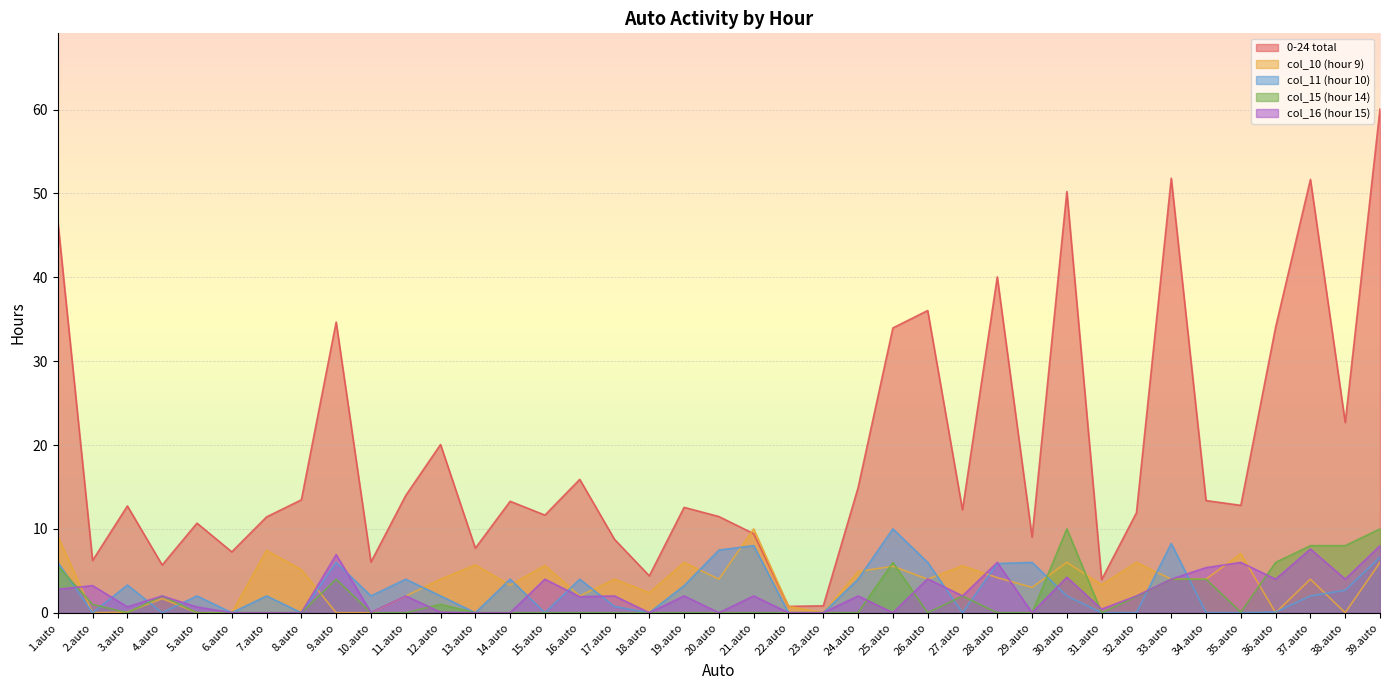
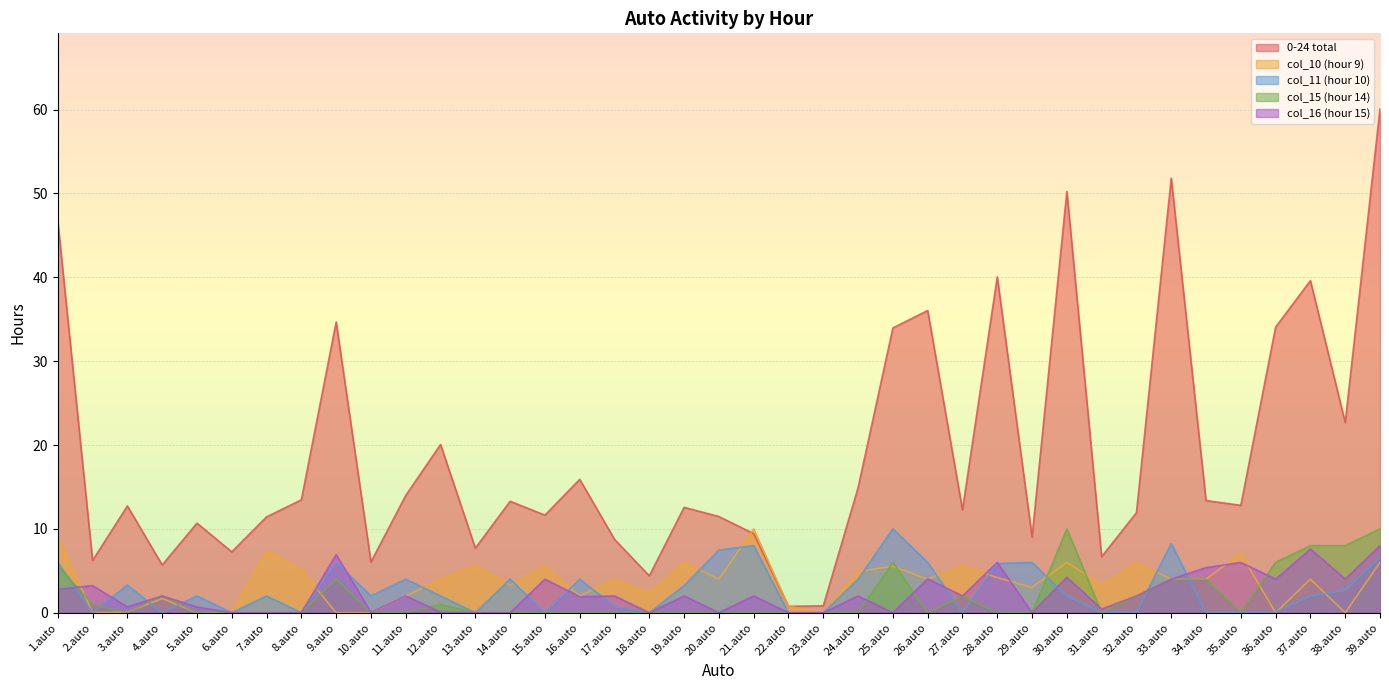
  {
    "0-24 total": {
      "1.auto": 47,
      "2.auto": 6,
      "3.auto": 13,
      "4.auto": 6,
      "5.auto": 11,
      "6.auto": 7,
      "7.auto": 11,
      "8.auto": 13,
      "9.auto": 35,
      "10.auto": 6,
      "11.auto": 14,
      "12.auto": 20,
      "13.auto": 8,
      "14.auto": 13,
      "15.auto": 12,
      "16.auto": 16,
      "17.auto": 9,
      "18.auto": 4,
      "19.auto": 13,
      "20.auto": 11,
      "21.auto": 9,
      "23.auto": 1,
      "24.auto": 15,
      "25.auto": 34,
      "26.auto": 36,
      "27.auto": 12,
      "28.auto": 40,
      "29.auto": 9,
      "30.auto": 50,
-     "31.auto": 4,
+     "31.auto": 7,
      "32.auto": 12,
      "33.auto": 52,
      "34.auto": 13,
      "35.auto": 13,
      "36.auto": 34,
-     "37.auto": 52,
+     "37.auto": 40,
      "38.auto": 23,
      "39.auto": 60
    },
    "col_10 (hour 9)": {
      "1.auto": 9,
      "7.auto": 7,
      "8.auto": 5,
      "9.auto": 0,
      "12.auto": 4,
      "13.auto": 6,
      "14.auto": 3,
      "15.auto": 6,
      "17.auto": 4,
      "18.auto": 2,
      "19.auto": 6,
      "20.auto": 4,
      "21.auto": 10,
      "24.auto": 5,
      "25.auto": 6,
      "27.auto": 6,
      "28.auto": 4,
      "29.auto": 3,
      "30.auto": 6,
      "31.auto": 3,
      "32.auto": 6,
      "35.auto": 7,
      "37.auto": 4,
      "38.auto": 0,
      "39.auto": 6
    },
    "col_11 (hour 10)": {
      "1.auto": 6,
      "3.auto": 3,
      "4.auto": 0,
      "5.auto": 2,
      "7.auto": 2,
      "9.auto": 6,
      "10.auto": 2,
      "11.auto": 4,
      "12.auto": 2,
      "14.auto": 4,
      "16.auto": 4,
      "17.auto": 1,
      "19.auto": 3,
      "20.auto": 7,
      "21.auto": 8,
      "24.auto": 4,
      "25.auto": 10,
      "26.auto": 6,
      "27.auto": 0,
      "29.auto": 6,
      "30.auto": 2,
      "32.auto": 0,
      "33.auto": 8,
      "34.auto": 0,
      "37.auto": 2,
      "38.auto": 3,
      "39.auto": 7
    },
    "col_15 (hour 14)": {
      "1.auto": 6,
      "2.auto": 1,
      "9.auto": 4,
      "11.auto": 0,
      "12.auto": 1,
      "16.auto": 0,
      "17.auto": 0,
      "19.auto": 0,
      "21.auto": 0,
      "24.auto": 0,
      "25.auto": 6,
      "26.auto": 0,
      "28.auto": 0,
      "30.auto": 10,
      "36.auto": 6,
      "37.auto": 8,
      "38.auto": 8,
      "39.auto": 10
    },
    "col_16 (hour 15)": {
      "1.auto": 3,
      "2.auto": 3,
      "3.auto": 1,
      "5.auto": 1,
      "9.auto": 7,
      "12.auto": 0,
      "15.auto": 4,
      "17.auto": 2,
      "19.auto": 2,
      "21.auto": 2,
      "24.auto": 2,
      "25.auto": 0,
      "30.auto": 4,
      "31.auto": 0,
      "34.auto": 5,
      "35.auto": 6,
      "36.auto": 4,
      "37.auto": 8,
      "38.auto": 4,
      "39.auto": 8
    }
  }
